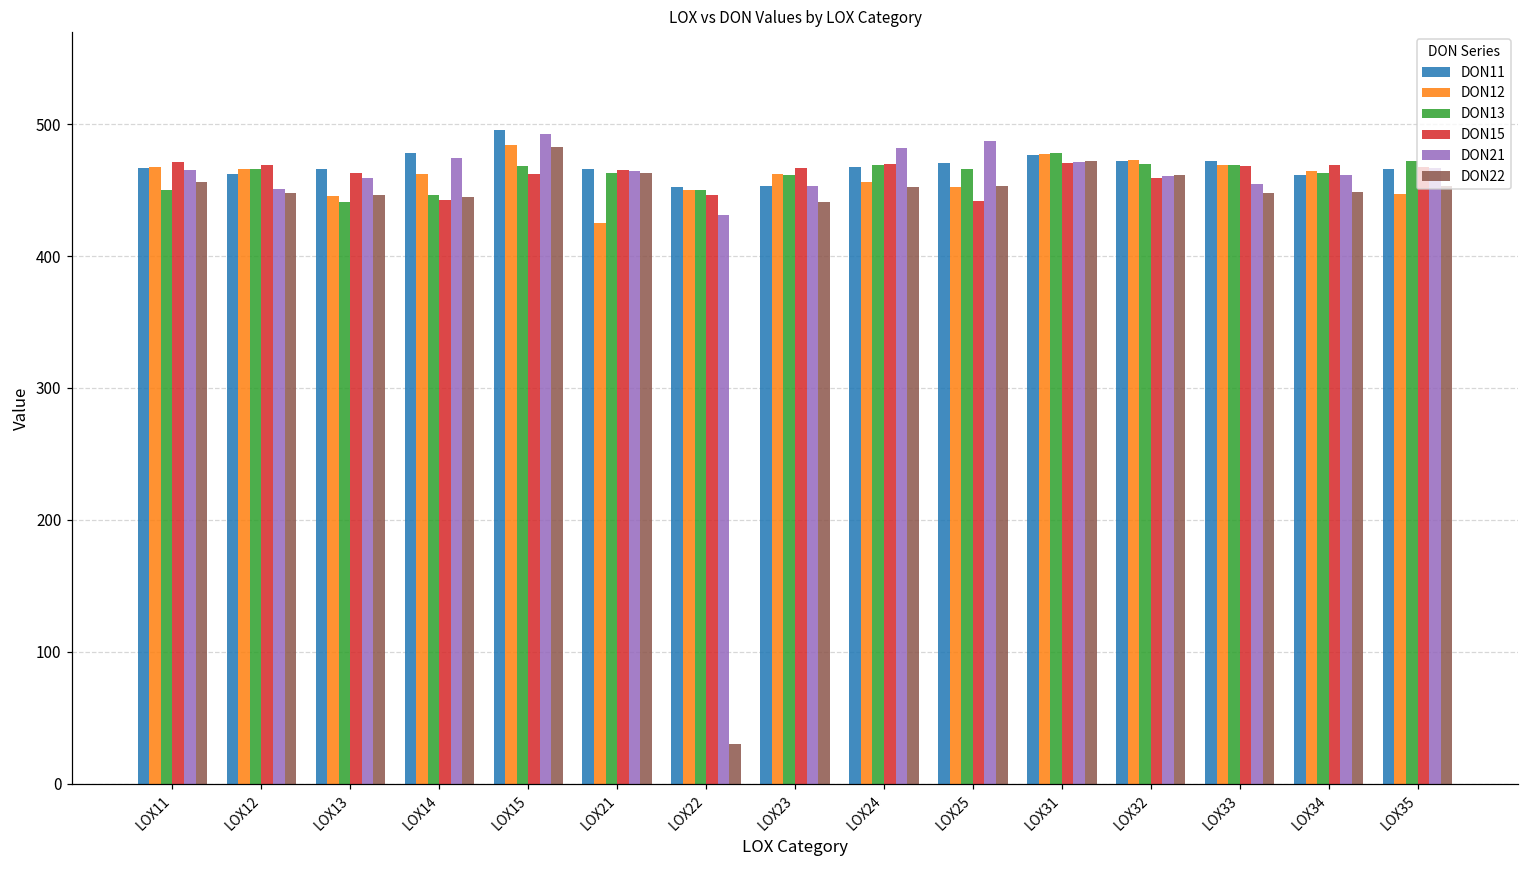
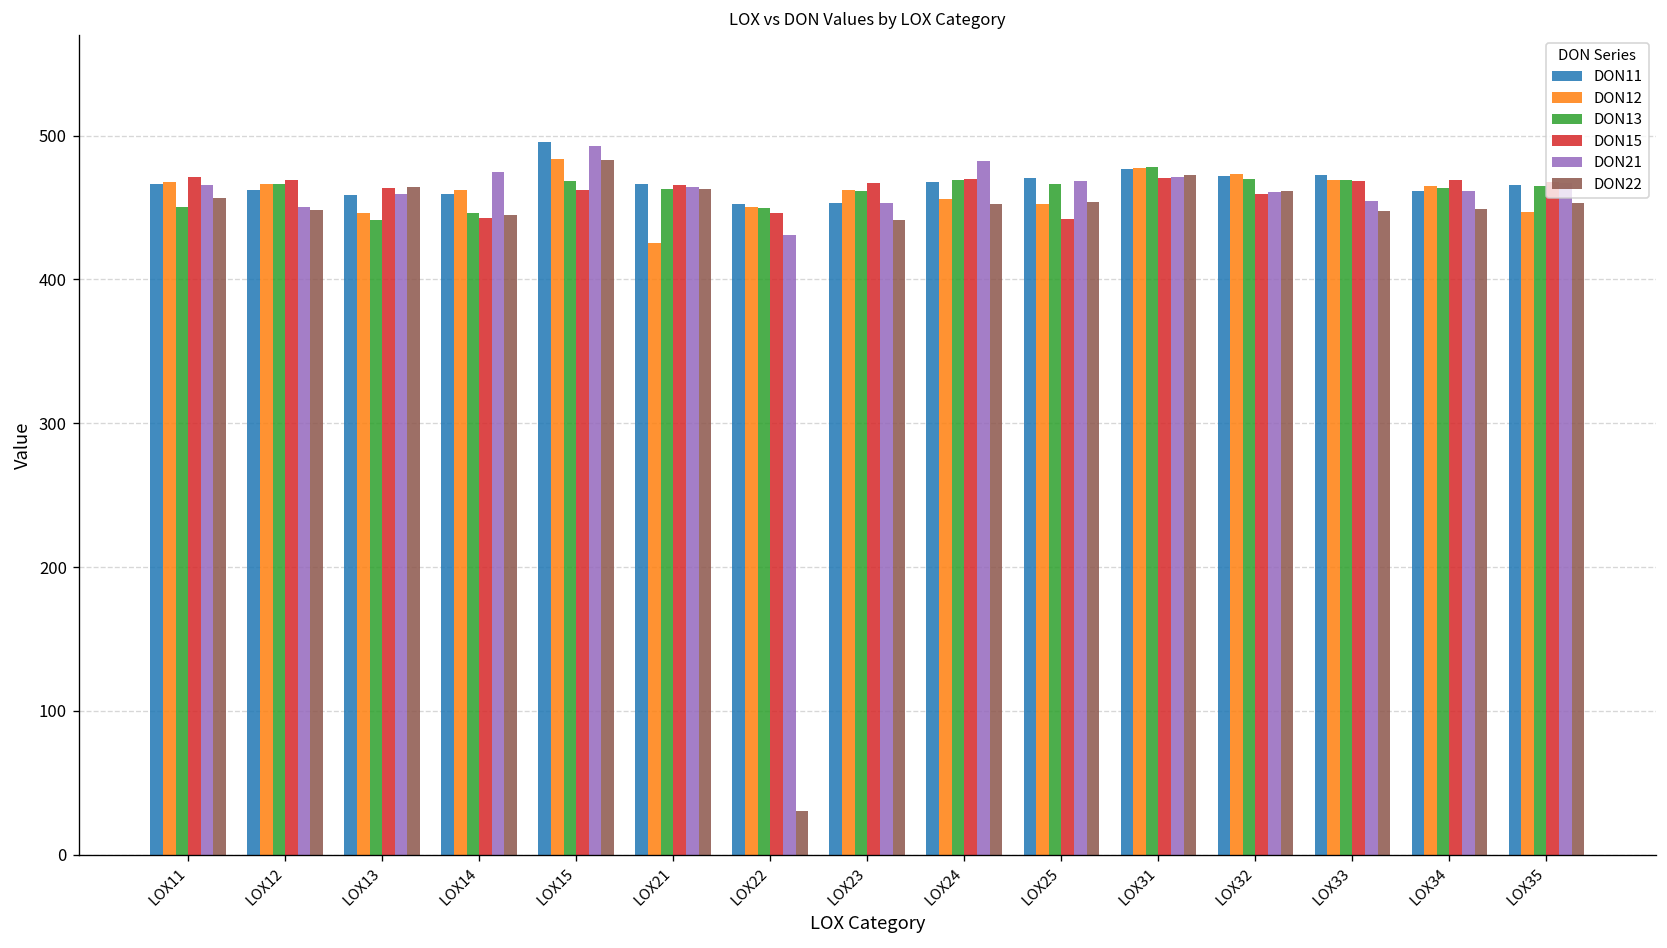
  {
    "DON11": {
      "LOX11": 466,
      "LOX12": 462,
-     "LOX13": 466,
-     "LOX14": 478,
+     "LOX13": 459,
+     "LOX14": 459,
      "LOX15": 495,
      "LOX21": 466,
      "LOX22": 452,
      "LOX23": 453,
      "LOX24": 468,
      "LOX25": 470,
      "LOX31": 477,
      "LOX32": 472,
      "LOX33": 472,
      "LOX34": 461,
      "LOX35": 466
    },
    "DON12": {
      "LOX11": 468,
      "LOX12": 466,
      "LOX13": 446,
      "LOX14": 462,
      "LOX15": 484,
      "LOX21": 425,
      "LOX22": 450,
      "LOX23": 462,
      "LOX24": 456,
      "LOX25": 452,
      "LOX31": 477,
      "LOX32": 473,
      "LOX33": 469,
      "LOX34": 465,
      "LOX35": 447
    },
    "DON13": {
      "LOX11": 450,
      "LOX12": 466,
      "LOX13": 441,
      "LOX14": 446,
      "LOX15": 469,
      "LOX21": 463,
      "LOX22": 450,
      "LOX23": 462,
      "LOX24": 469,
      "LOX25": 466,
      "LOX31": 478,
      "LOX32": 470,
      "LOX33": 469,
      "LOX34": 463,
-     "LOX35": 472
+     "LOX35": 465
    },
    "DON15": {
      "LOX11": 471,
      "LOX12": 469,
      "LOX13": 463,
      "LOX14": 443,
      "LOX15": 462,
      "LOX21": 465,
      "LOX22": 446,
      "LOX23": 467,
      "LOX24": 470,
      "LOX25": 442,
      "LOX31": 471,
      "LOX32": 459,
      "LOX33": 468,
      "LOX34": 469
    },
    "DON21": {
      "LOX11": 466,
      "LOX12": 451,
      "LOX13": 459,
      "LOX14": 474,
      "LOX15": 493,
      "LOX21": 464,
      "LOX22": 431,
      "LOX23": 453,
      "LOX24": 482,
-     "LOX25": 487,
+     "LOX25": 469,
      "LOX31": 471,
      "LOX32": 461,
      "LOX33": 455,
      "LOX34": 462
    },
    "DON22": {
      "LOX11": 456,
      "LOX12": 448,
-     "LOX13": 446,
+     "LOX13": 464,
      "LOX14": 445,
      "LOX15": 483,
      "LOX21": 463,
      "LOX22": 30,
      "LOX23": 441,
      "LOX24": 452,
      "LOX25": 454,
      "LOX31": 472,
      "LOX32": 462,
      "LOX33": 447,
      "LOX34": 449
    }
  }
